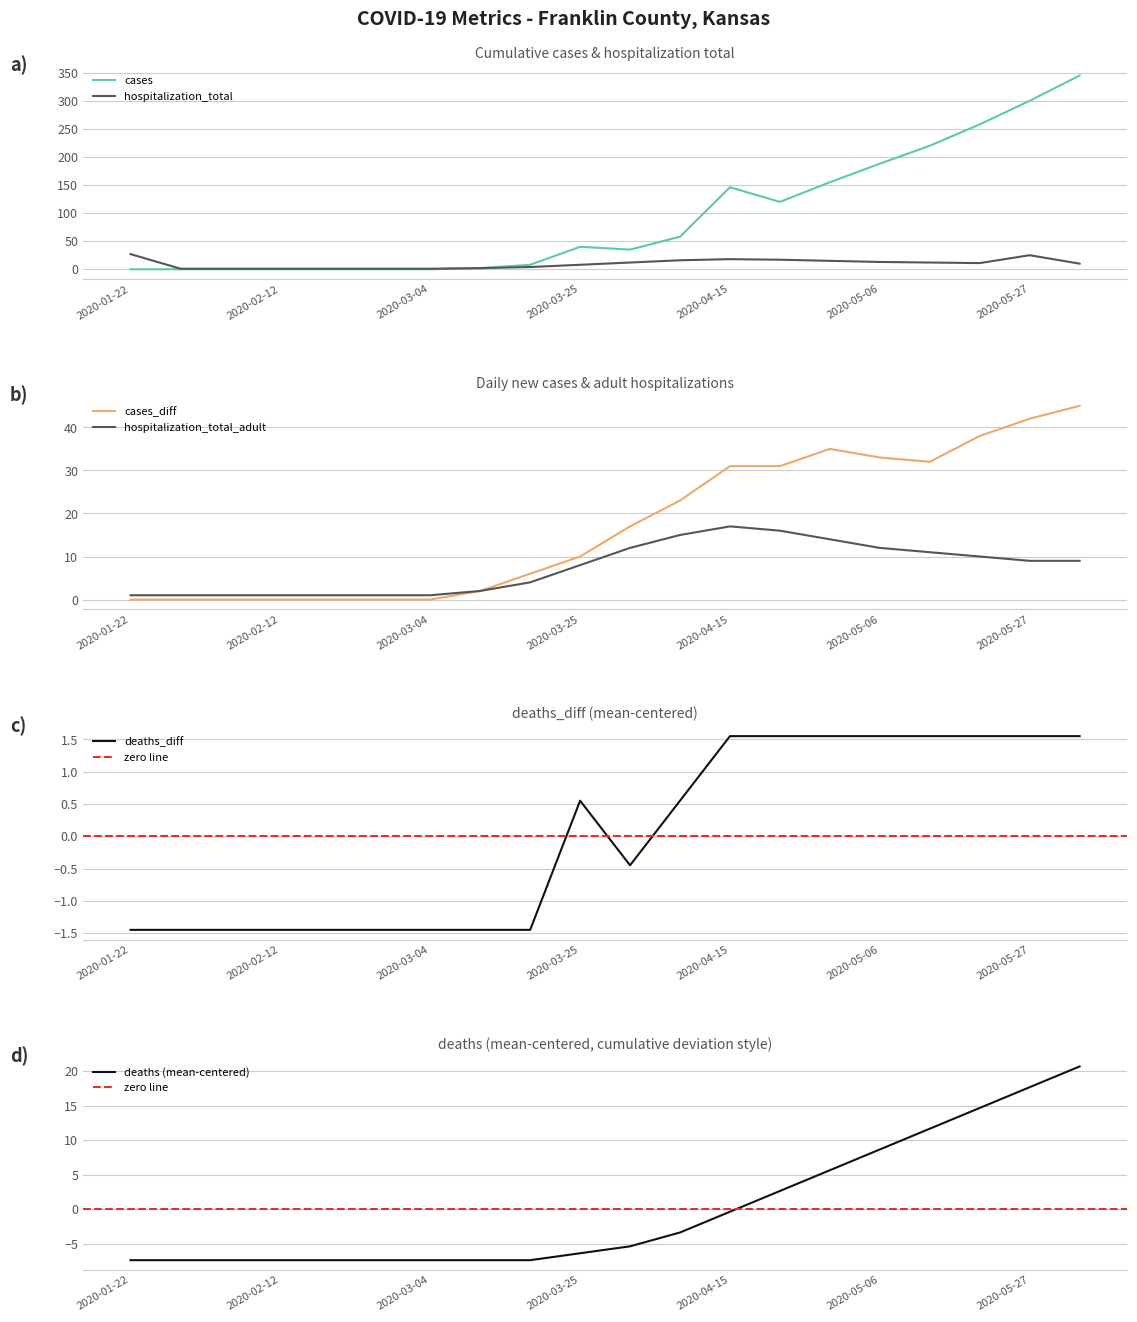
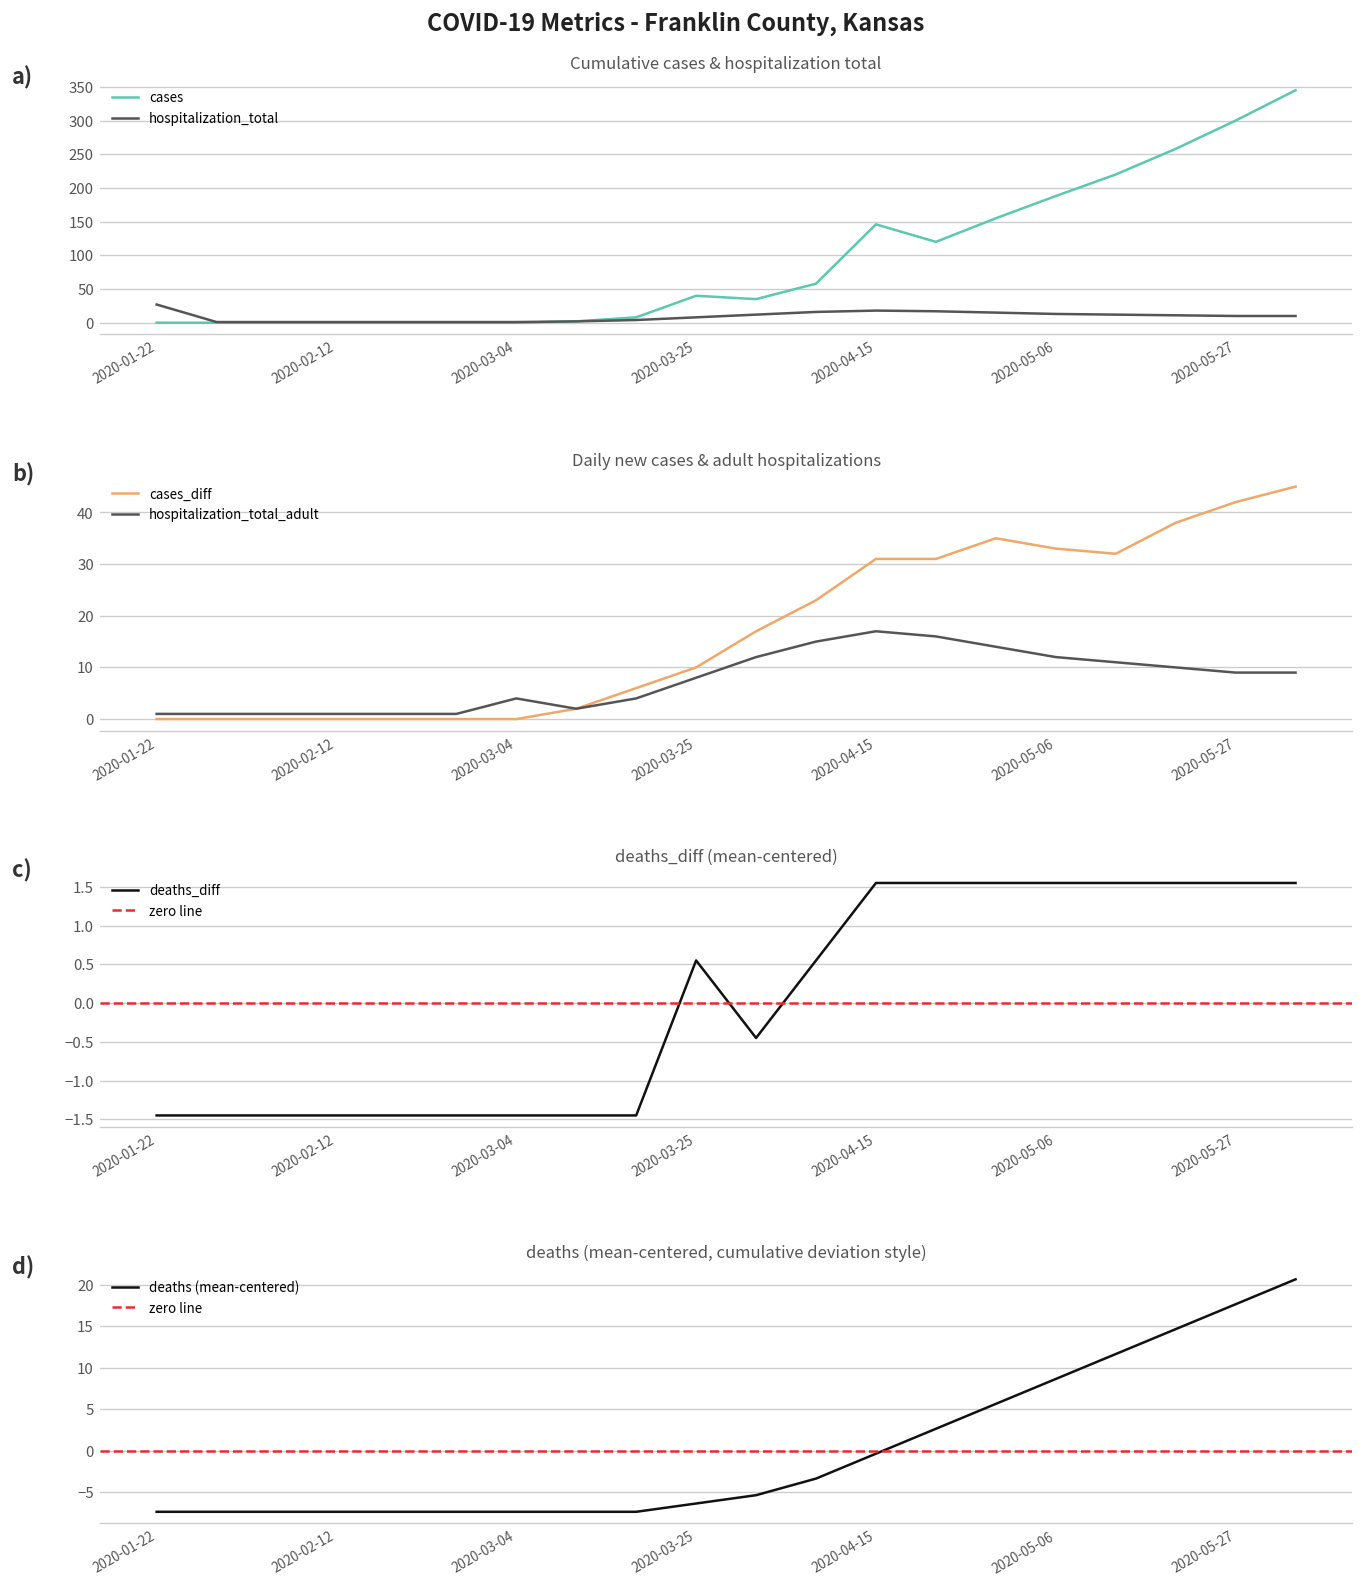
  {
    "Cumulative cases & hospitalization total": {
      "cases": {
        "2020-01-22": 0,
        "2020-03-25": 40,
        "2020-04-15": 150,
        "2020-05-06": 190,
        "2020-05-27": 300
      },
      "hospitalization_total": {
        "2020-01-22": 30,
        "2020-03-25": 10,
        "2020-04-15": 20,
        "2020-05-06": 10,
-       "2020-05-27": 30
+       "2020-05-27": 10
      }
    },
    "Daily new cases & adult hospitalizations": {
      "cases_diff": {
        "2020-01-22": 0,
        "2020-02-12": 0,
        "2020-03-04": 0,
        "2020-03-25": 10,
        "2020-04-15": 31,
        "2020-05-06": 33,
        "2020-05-27": 42
      },
      "hospitalization_total_adult": {
        "2020-01-22": 1,
        "2020-02-12": 1,
-       "2020-03-04": 1,
+       "2020-03-04": 4,
        "2020-03-25": 8,
        "2020-04-15": 17,
        "2020-05-06": 12,
        "2020-05-27": 9
      }
    },
    "deaths_diff (mean-centered)": {
      "2020-01-22": -1.5,
      "2020-02-12": -1.5,
      "2020-03-04": -1.5,
      "2020-03-25": 0.6,
      "2020-04-15": 1.6,
      "2020-05-06": 1.6,
      "2020-05-27": 1.6
    },
    "deaths (mean-centered, cumulative deviation style)": {
      "2020-01-22": -7,
      "2020-02-12": -7,
      "2020-03-04": -7,
      "2020-03-25": -6,
      "2020-04-15": 0,
      "2020-05-06": 9,
      "2020-05-27": 18
    }
  }
